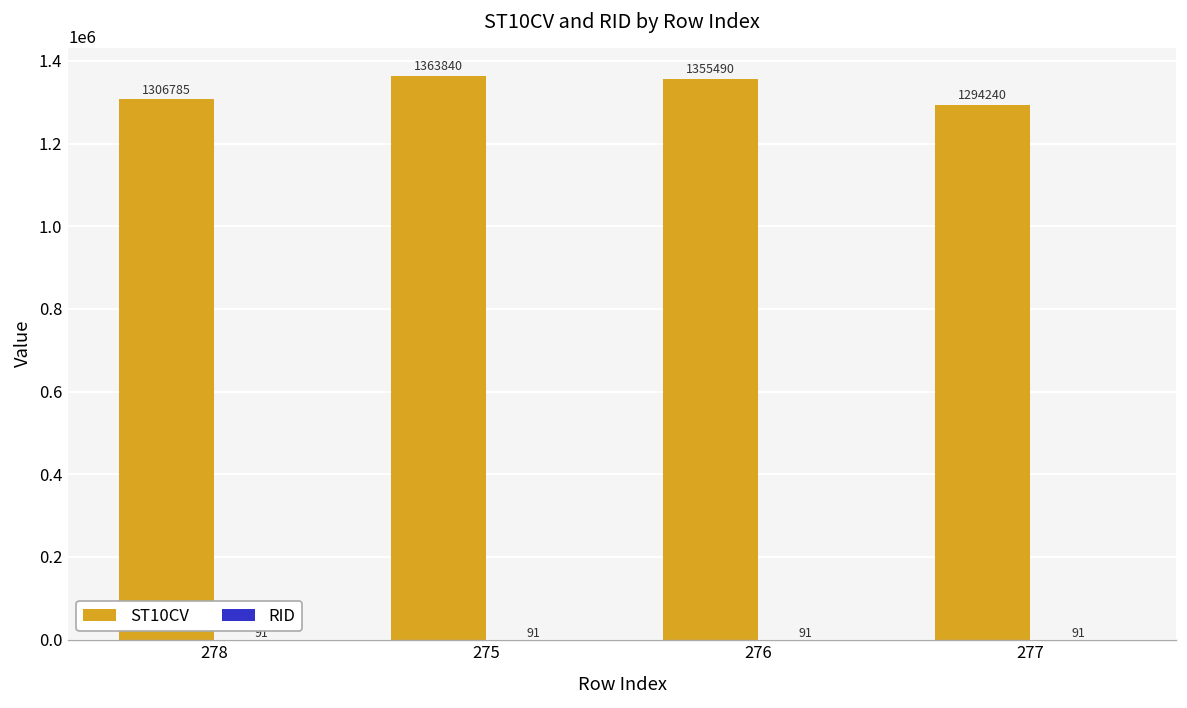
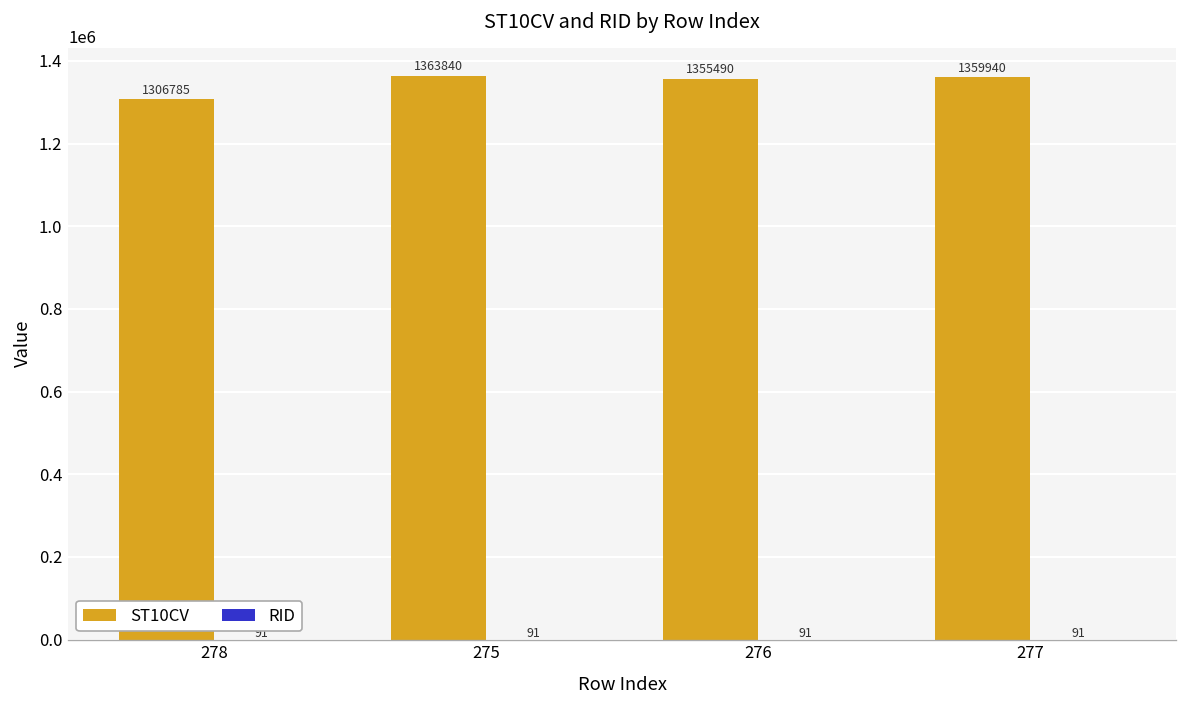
  {
    "ST10CV": {
      "278": 1306785,
      "275": 1363840,
      "276": 1355490,
-     "277": 1294240
+     "277": 1359940
    },
    "RID": {
      "275": 91,
      "276": 91,
      "277": 91
    }
  }
